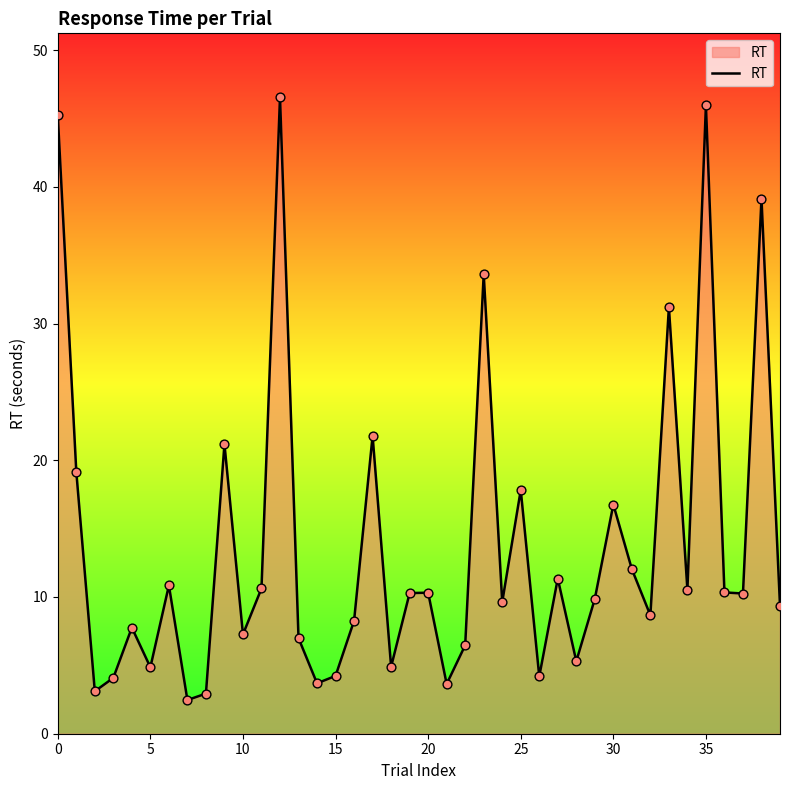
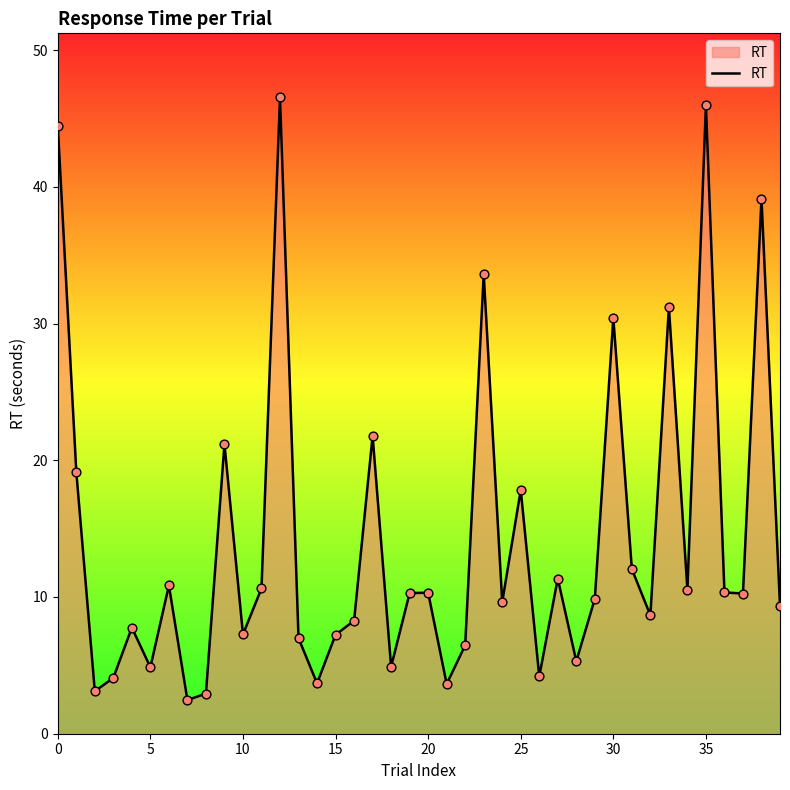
  {
-   "0": 45.2,
+   "0": 44.5,
    "5": 4.9,
    "10": 7.3,
-   "15": 4.2,
+   "15": 7.2,
    "20": 10.3,
    "25": 17.8,
-   "30": 16.8,
+   "30": 30.4,
    "35": 46.0
  }
